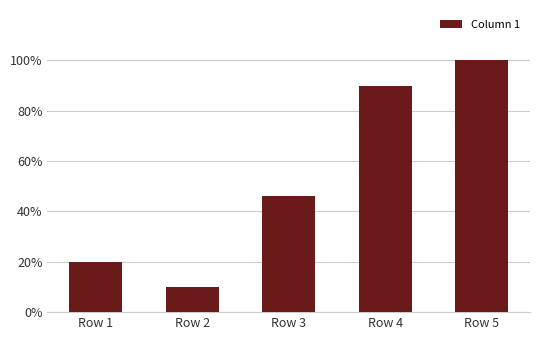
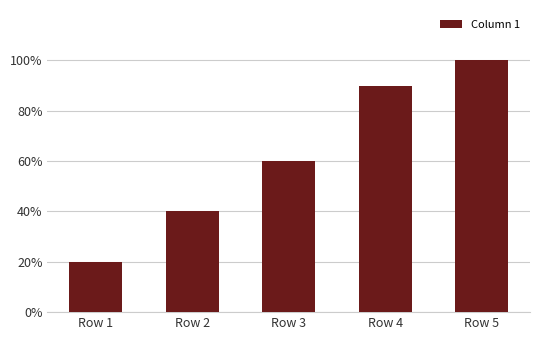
  {
    "Row 1": "20%",
-   "Row 2": "10%",
-   "Row 3": "46%",
+   "Row 2": "40%",
+   "Row 3": "60%",
    "Row 4": "90%",
    "Row 5": "100%"
  }
